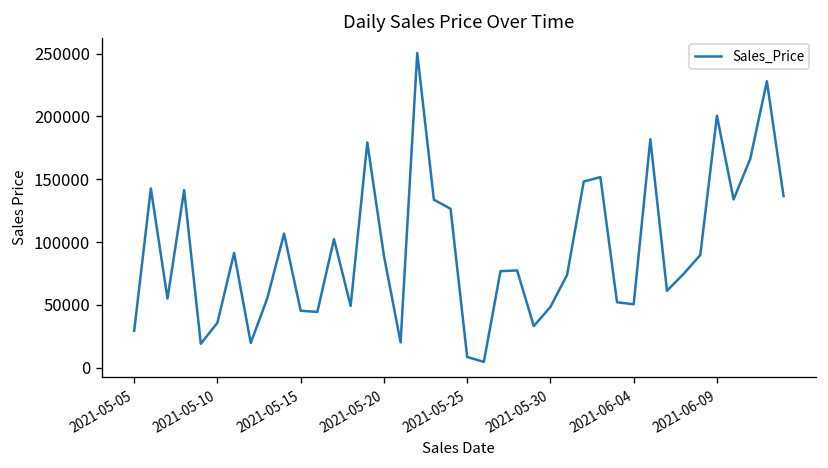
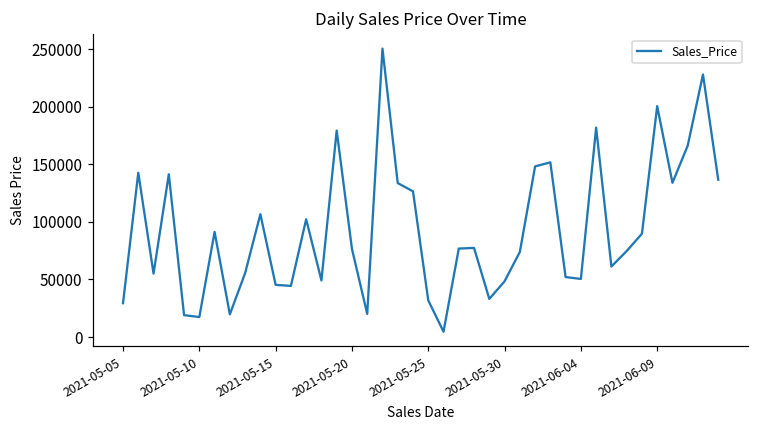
  {
    "2021-05-05": 29000,
-   "2021-05-10": 36000,
+   "2021-05-10": 17000,
    "2021-05-15": 45000,
-   "2021-05-20": 89000,
-   "2021-05-25": 9000,
+   "2021-05-20": 77000,
+   "2021-05-25": 32000,
    "2021-05-30": 48000,
    "2021-06-04": 50000,
    "2021-06-09": 200000
  }
